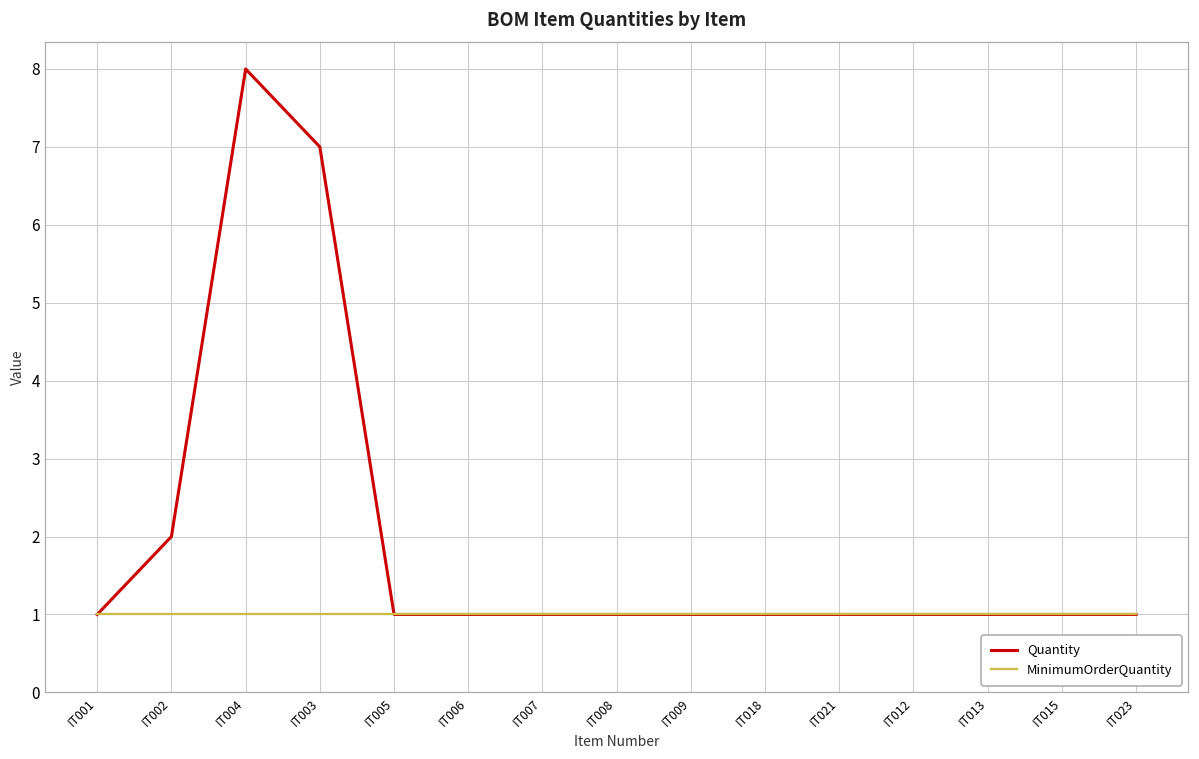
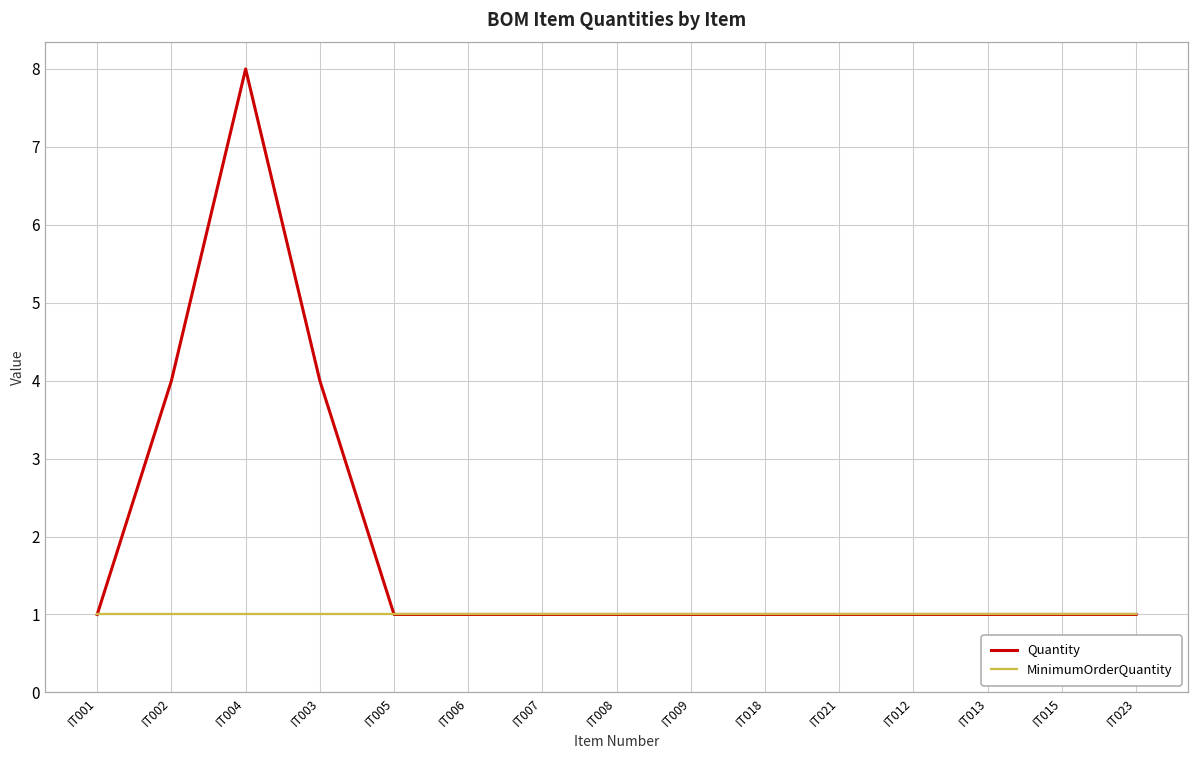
  {
    "Quantity": {
-     "IT002": 2,
+     "IT002": 4,
      "IT004": 8,
-     "IT003": 7
+     "IT003": 4
    },
    "MinimumOrderQuantity": {
      "IT002": 1,
      "IT004": 1,
      "IT003": 1
    }
  }
